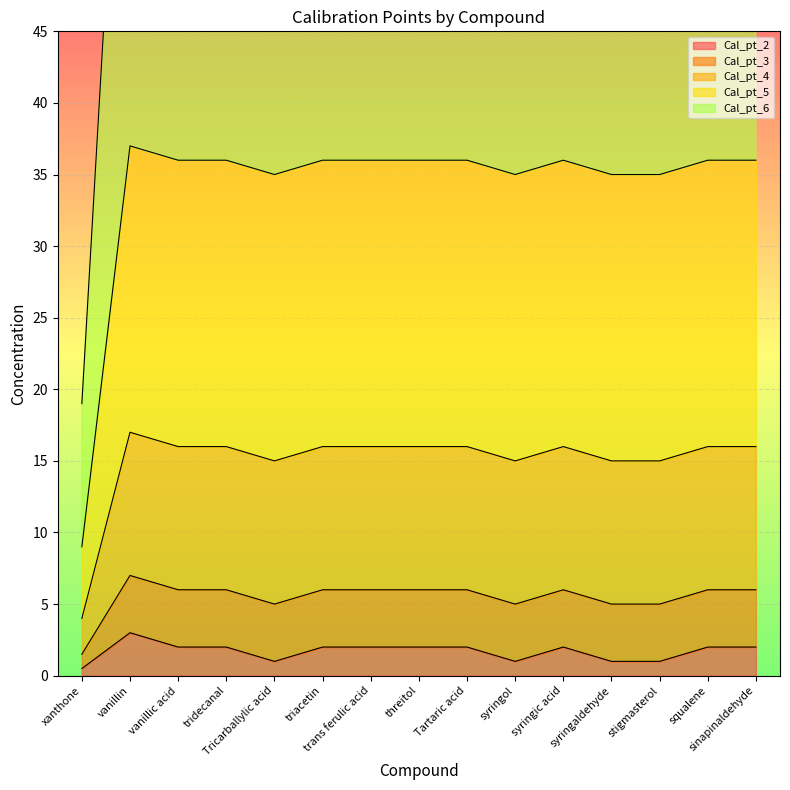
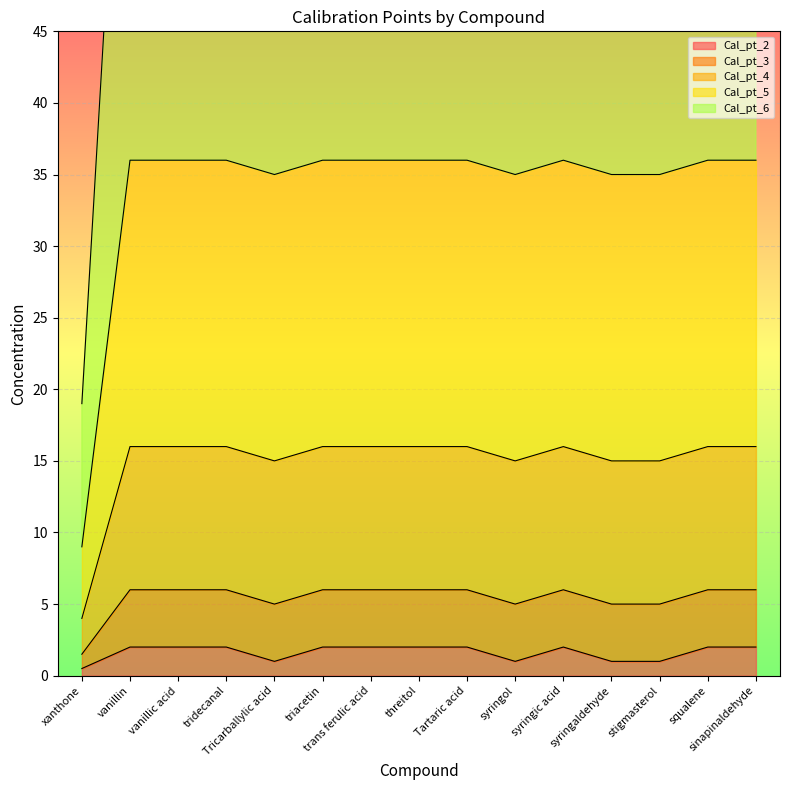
  {
    "Cal_pt_2": {
      "xanthone": 0.5,
-     "vanillin": 3,
+     "vanillin": 2,
      "vanillic acid": 2,
      "tridecanal": 2,
      "Tricarballylic acid": 1,
      "triacetin": 2,
      "trans ferulic acid": 2,
      "threitol": 2,
      "Tartaric acid": 2,
      "syringol": 1,
      "syringic acid": 2,
      "syringaldehyde": 1,
      "stigmasterol": 1,
      "squalene": 2,
      "sinapinaldehyde": 2
    },
    "Cal_pt_6": {
      "xanthone": 10
    }
  }
